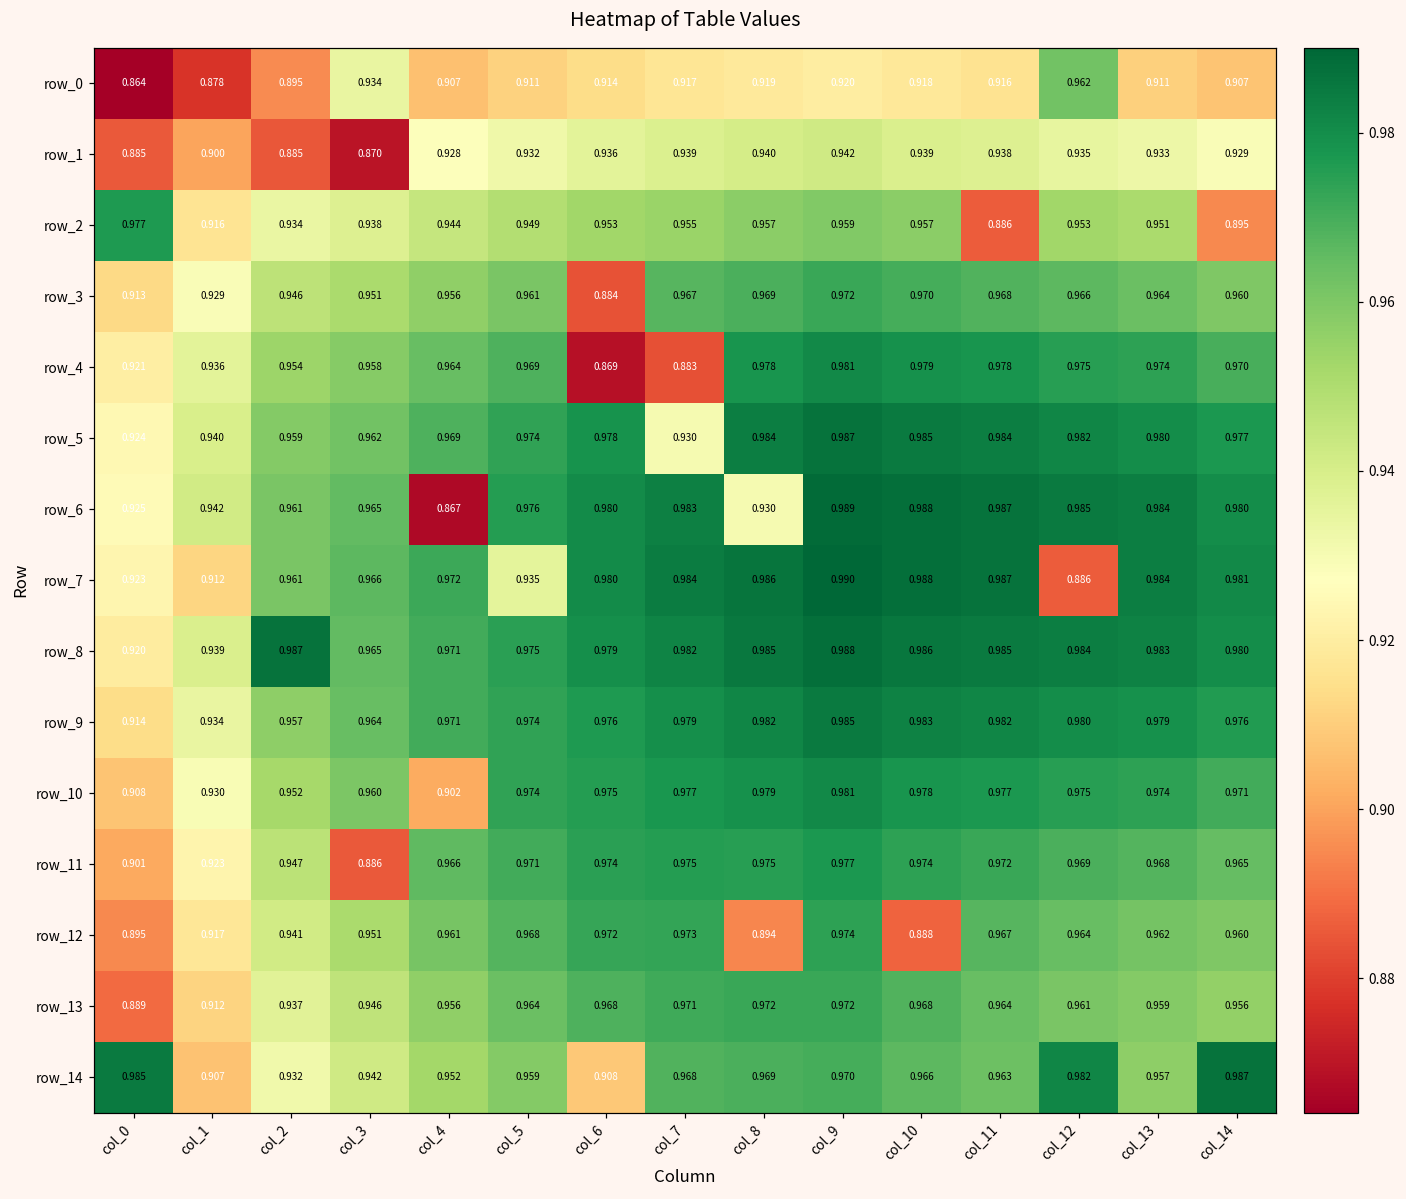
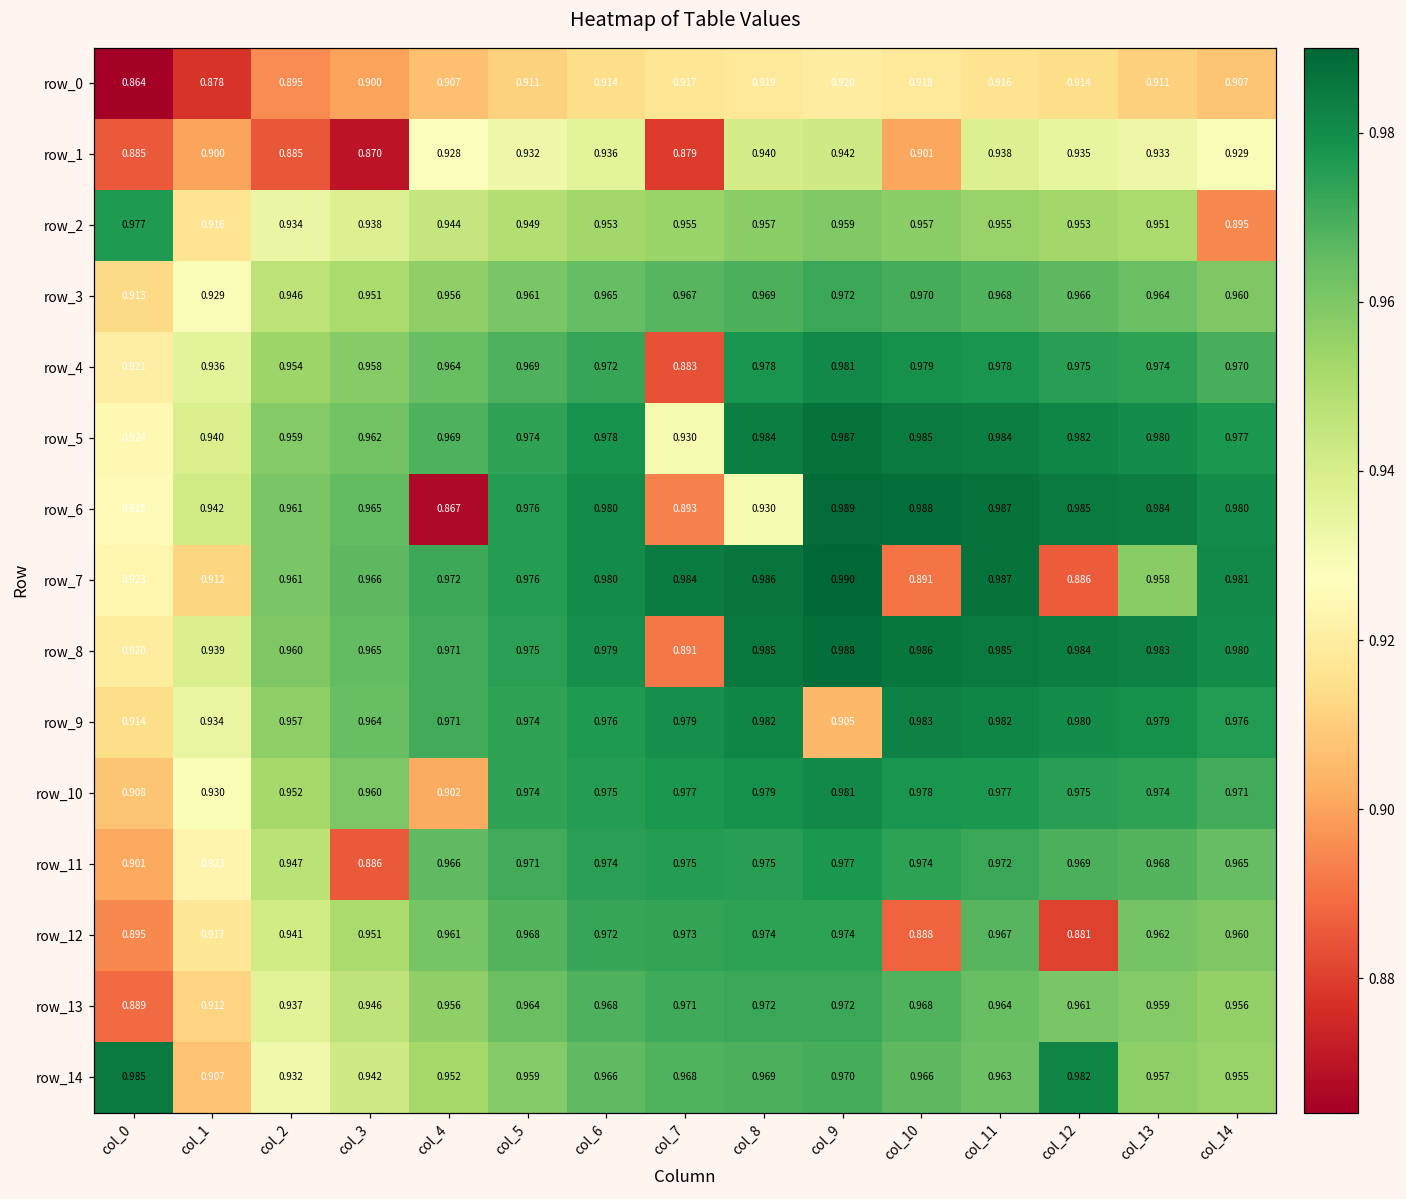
  {
    "row_0": {
      "col_0": 0.864,
      "col_1": 0.878,
      "col_2": 0.895,
-     "col_3": 0.934,
+     "col_3": 0.900,
      "col_4": 0.907,
      "col_5": 0.911,
      "col_6": 0.914,
      "col_7": 0.917,
      "col_8": 0.919,
      "col_9": 0.920,
      "col_10": 0.918,
      "col_11": 0.916,
-     "col_12": 0.962,
+     "col_12": 0.914,
      "col_13": 0.911,
      "col_14": 0.907
    },
    "row_1": {
      "col_0": 0.885,
      "col_1": 0.900,
      "col_2": 0.885,
      "col_3": 0.870,
      "col_4": 0.928,
      "col_5": 0.932,
      "col_6": 0.936,
-     "col_7": 0.939,
+     "col_7": 0.879,
      "col_8": 0.940,
      "col_9": 0.942,
-     "col_10": 0.939,
+     "col_10": 0.901,
      "col_11": 0.938,
      "col_12": 0.935,
      "col_13": 0.933,
      "col_14": 0.929
    },
    "row_2": {
      "col_0": 0.977,
      "col_1": 0.916,
      "col_2": 0.934,
      "col_3": 0.938,
      "col_4": 0.944,
      "col_5": 0.949,
      "col_6": 0.953,
      "col_7": 0.955,
      "col_8": 0.957,
      "col_9": 0.959,
      "col_10": 0.957,
-     "col_11": 0.886,
+     "col_11": 0.955,
      "col_12": 0.953,
      "col_13": 0.951,
      "col_14": 0.895
    },
    "row_3": {
      "col_0": 0.913,
      "col_1": 0.929,
      "col_2": 0.946,
      "col_3": 0.951,
      "col_4": 0.956,
      "col_5": 0.961,
-     "col_6": 0.884,
+     "col_6": 0.965,
      "col_7": 0.967,
      "col_8": 0.969,
      "col_9": 0.972,
      "col_10": 0.970,
      "col_11": 0.968,
      "col_12": 0.966,
      "col_13": 0.964,
      "col_14": 0.960
    },
    "row_4": {
      "col_0": 0.921,
      "col_1": 0.936,
      "col_2": 0.954,
      "col_3": 0.958,
      "col_4": 0.964,
      "col_5": 0.969,
-     "col_6": 0.869,
+     "col_6": 0.972,
      "col_7": 0.883,
      "col_8": 0.978,
      "col_9": 0.981,
      "col_10": 0.979,
      "col_11": 0.978,
      "col_12": 0.975,
      "col_13": 0.974,
      "col_14": 0.970
    },
    "row_6": {
      "col_0": 0.925,
      "col_1": 0.942,
      "col_2": 0.961,
      "col_3": 0.965,
      "col_4": 0.867,
      "col_5": 0.976,
      "col_6": 0.980,
-     "col_7": 0.983,
+     "col_7": 0.893,
      "col_8": 0.930,
      "col_9": 0.989,
      "col_10": 0.988,
      "col_11": 0.987,
      "col_12": 0.985,
      "col_13": 0.984,
      "col_14": 0.980
    },
    "row_7": {
      "col_0": 0.923,
      "col_1": 0.912,
      "col_2": 0.961,
      "col_3": 0.966,
      "col_4": 0.972,
-     "col_5": 0.935,
+     "col_5": 0.976,
      "col_6": 0.980,
      "col_7": 0.984,
      "col_8": 0.986,
      "col_9": 0.990,
-     "col_10": 0.988,
+     "col_10": 0.891,
      "col_11": 0.987,
      "col_12": 0.886,
-     "col_13": 0.984,
+     "col_13": 0.958,
      "col_14": 0.981
    },
    "row_8": {
      "col_0": 0.920,
      "col_1": 0.939,
-     "col_2": 0.987,
+     "col_2": 0.960,
      "col_3": 0.965,
      "col_4": 0.971,
      "col_5": 0.975,
      "col_6": 0.979,
-     "col_7": 0.982,
+     "col_7": 0.891,
      "col_8": 0.985,
      "col_9": 0.988,
      "col_10": 0.986,
      "col_11": 0.985,
      "col_12": 0.984,
      "col_13": 0.983,
      "col_14": 0.980
    },
    "row_9": {
      "col_0": 0.914,
      "col_1": 0.934,
      "col_2": 0.957,
      "col_3": 0.964,
      "col_4": 0.971,
      "col_5": 0.974,
      "col_6": 0.976,
      "col_7": 0.979,
      "col_8": 0.982,
-     "col_9": 0.985,
+     "col_9": 0.905,
      "col_10": 0.983,
      "col_11": 0.982,
      "col_12": 0.980,
      "col_13": 0.979,
      "col_14": 0.976
    },
    "row_12": {
      "col_0": 0.895,
      "col_1": 0.917,
      "col_2": 0.941,
      "col_3": 0.951,
      "col_4": 0.961,
      "col_5": 0.968,
      "col_6": 0.972,
      "col_7": 0.973,
-     "col_8": 0.894,
+     "col_8": 0.974,
      "col_9": 0.974,
      "col_10": 0.888,
      "col_11": 0.967,
-     "col_12": 0.964,
+     "col_12": 0.881,
      "col_13": 0.962,
      "col_14": 0.960
    },
    "row_14": {
      "col_0": 0.985,
      "col_1": 0.907,
      "col_2": 0.932,
      "col_3": 0.942,
      "col_4": 0.952,
      "col_5": 0.959,
-     "col_6": 0.908,
+     "col_6": 0.966,
      "col_7": 0.968,
      "col_8": 0.969,
      "col_9": 0.970,
      "col_10": 0.966,
      "col_11": 0.963,
      "col_12": 0.982,
      "col_13": 0.957,
-     "col_14": 0.987
+     "col_14": 0.955
    }
  }
